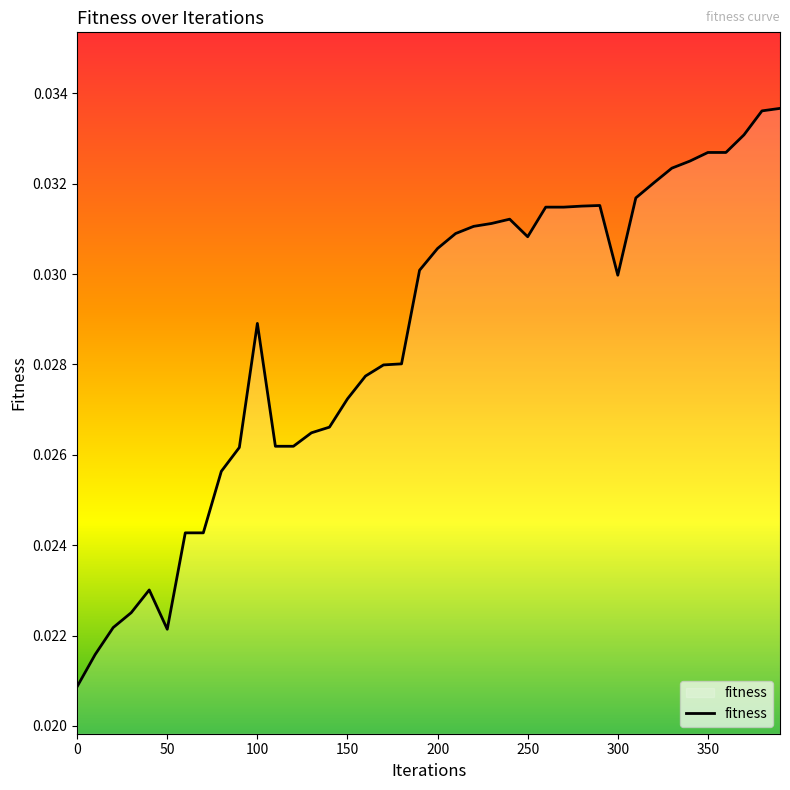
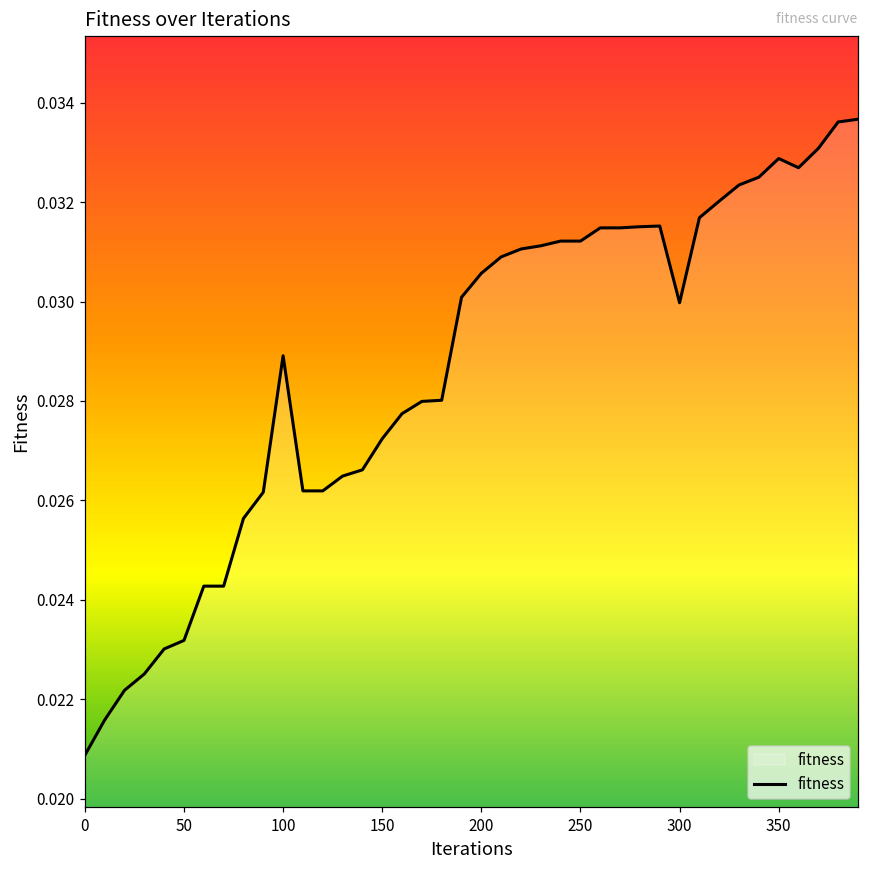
  {
    "0": 0.0209,
-   "50": 0.0221,
+   "50": 0.0232,
    "100": 0.0289,
    "150": 0.0272,
    "200": 0.0306,
-   "250": 0.0308,
+   "250": 0.0312,
    "300": 0.0300,
-   "350": 0.0327
+   "350": 0.0329
  }
